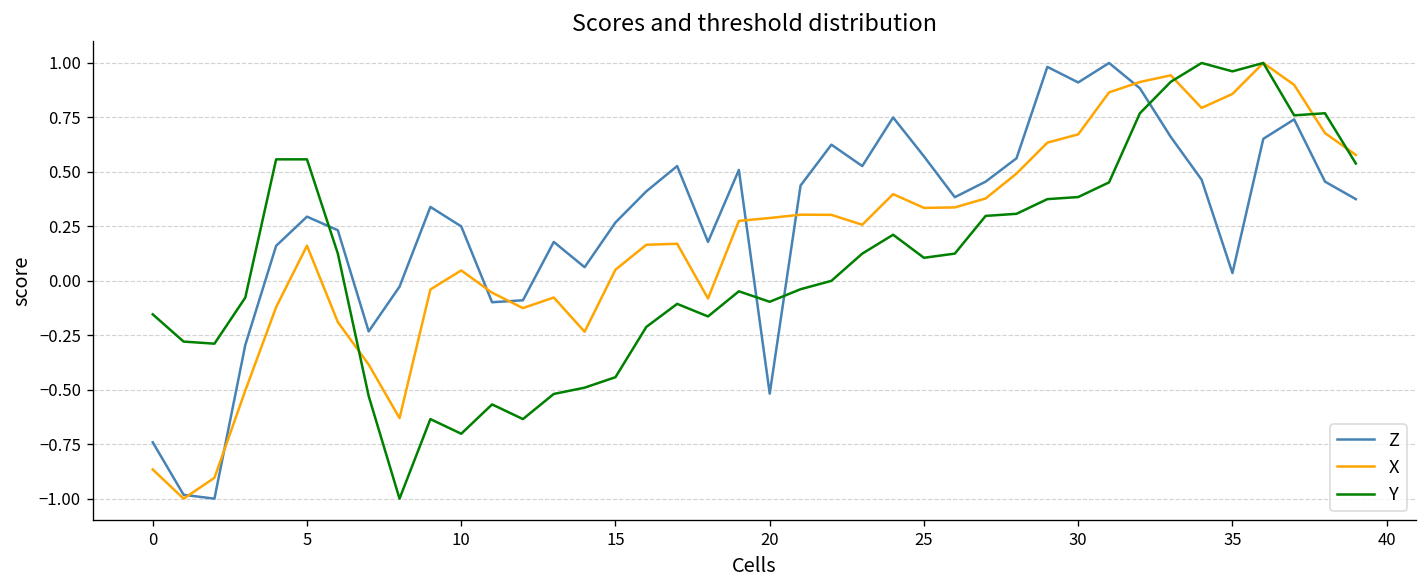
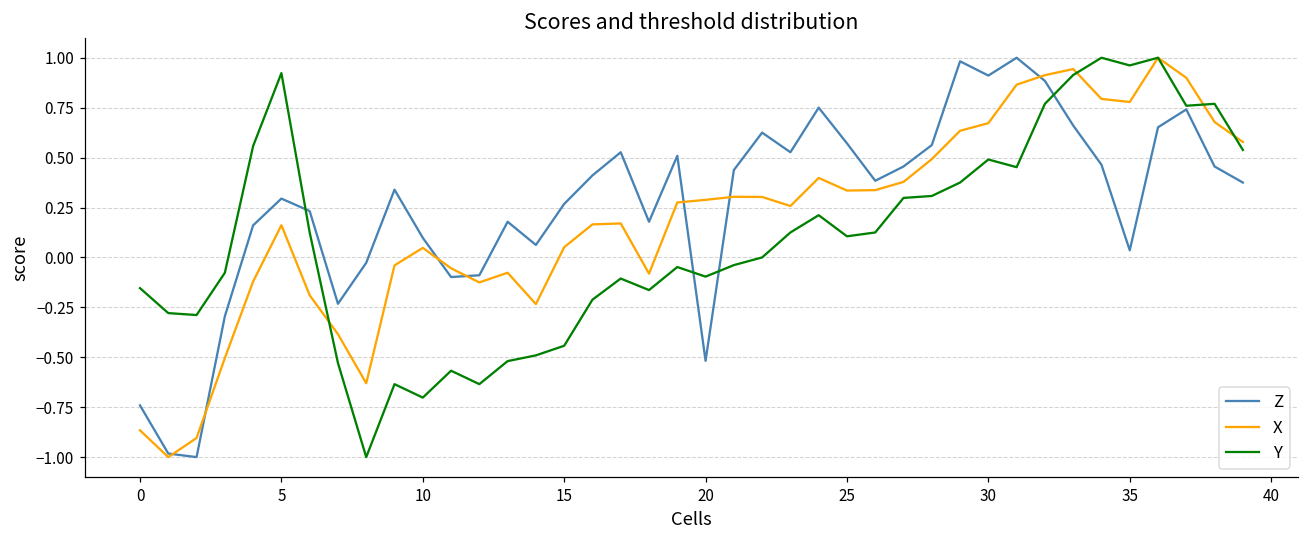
  {
    "Z": {
      "0": -0.74,
      "5": 0.29,
-     "10": 0.25,
+     "10": 0.10,
      "15": 0.27,
      "20": -0.52,
      "25": 0.57,
      "30": 0.91,
      "35": 0.04
    },
    "X": {
      "0": -0.87,
      "5": 0.16,
      "10": 0.05,
      "15": 0.05,
      "20": 0.29,
      "25": 0.33,
      "30": 0.67,
-     "35": 0.86
+     "35": 0.78
    },
    "Y": {
      "0": -0.15,
-     "5": 0.56,
+     "5": 0.92,
      "10": -0.70,
      "15": -0.44,
      "20": -0.10,
      "25": 0.11,
-     "30": 0.38,
+     "30": 0.49,
      "35": 0.96
    }
  }
